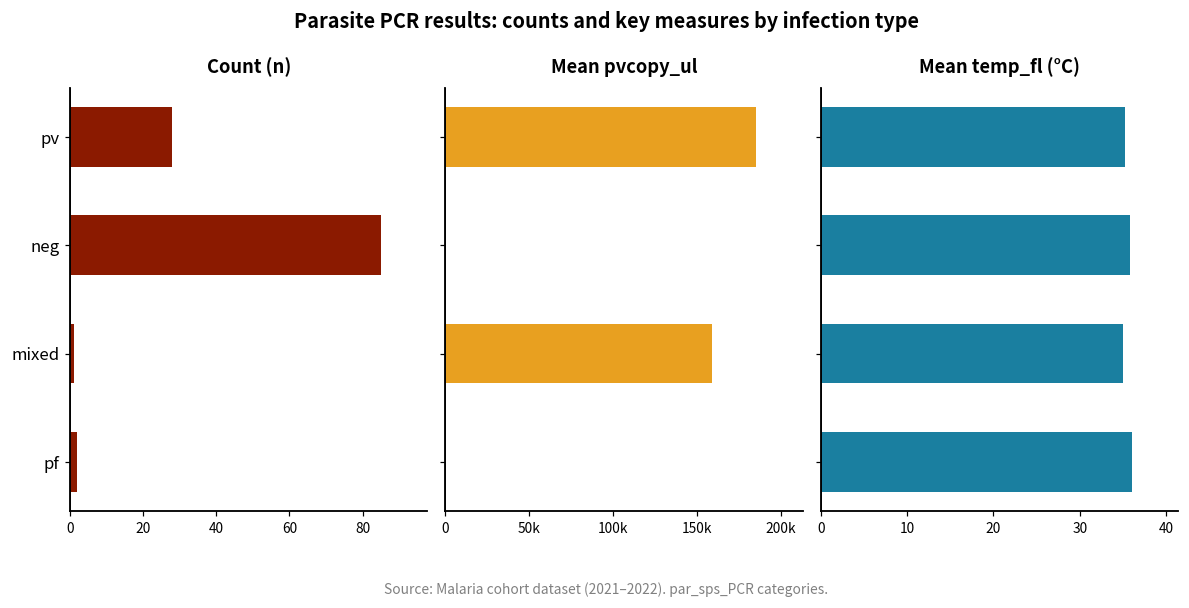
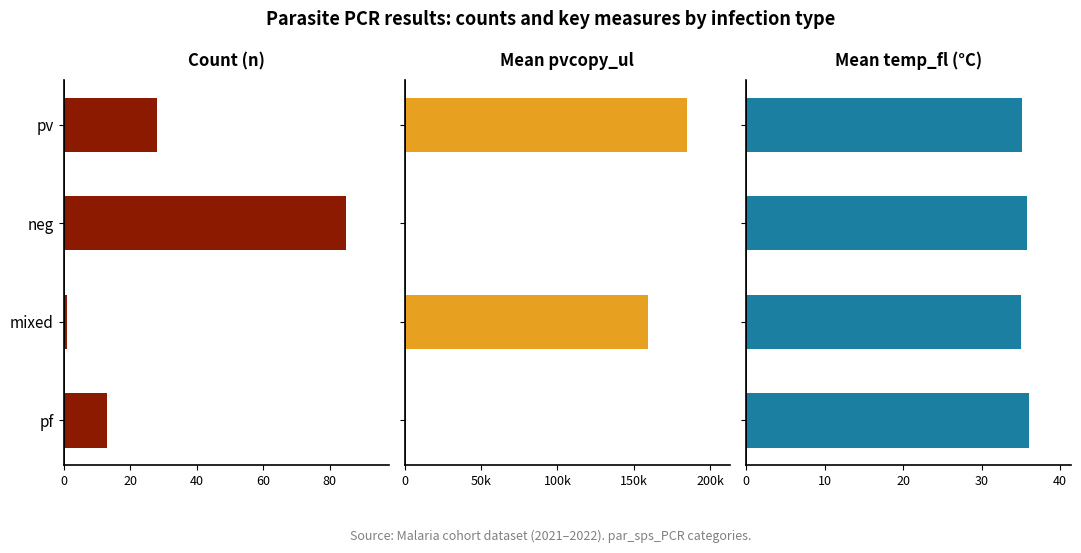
  {
    "Count (n)": {
      "pv": 28,
      "neg": 85,
      "mixed": 1,
-     "pf": 2
+     "pf": 13
    }
  }
